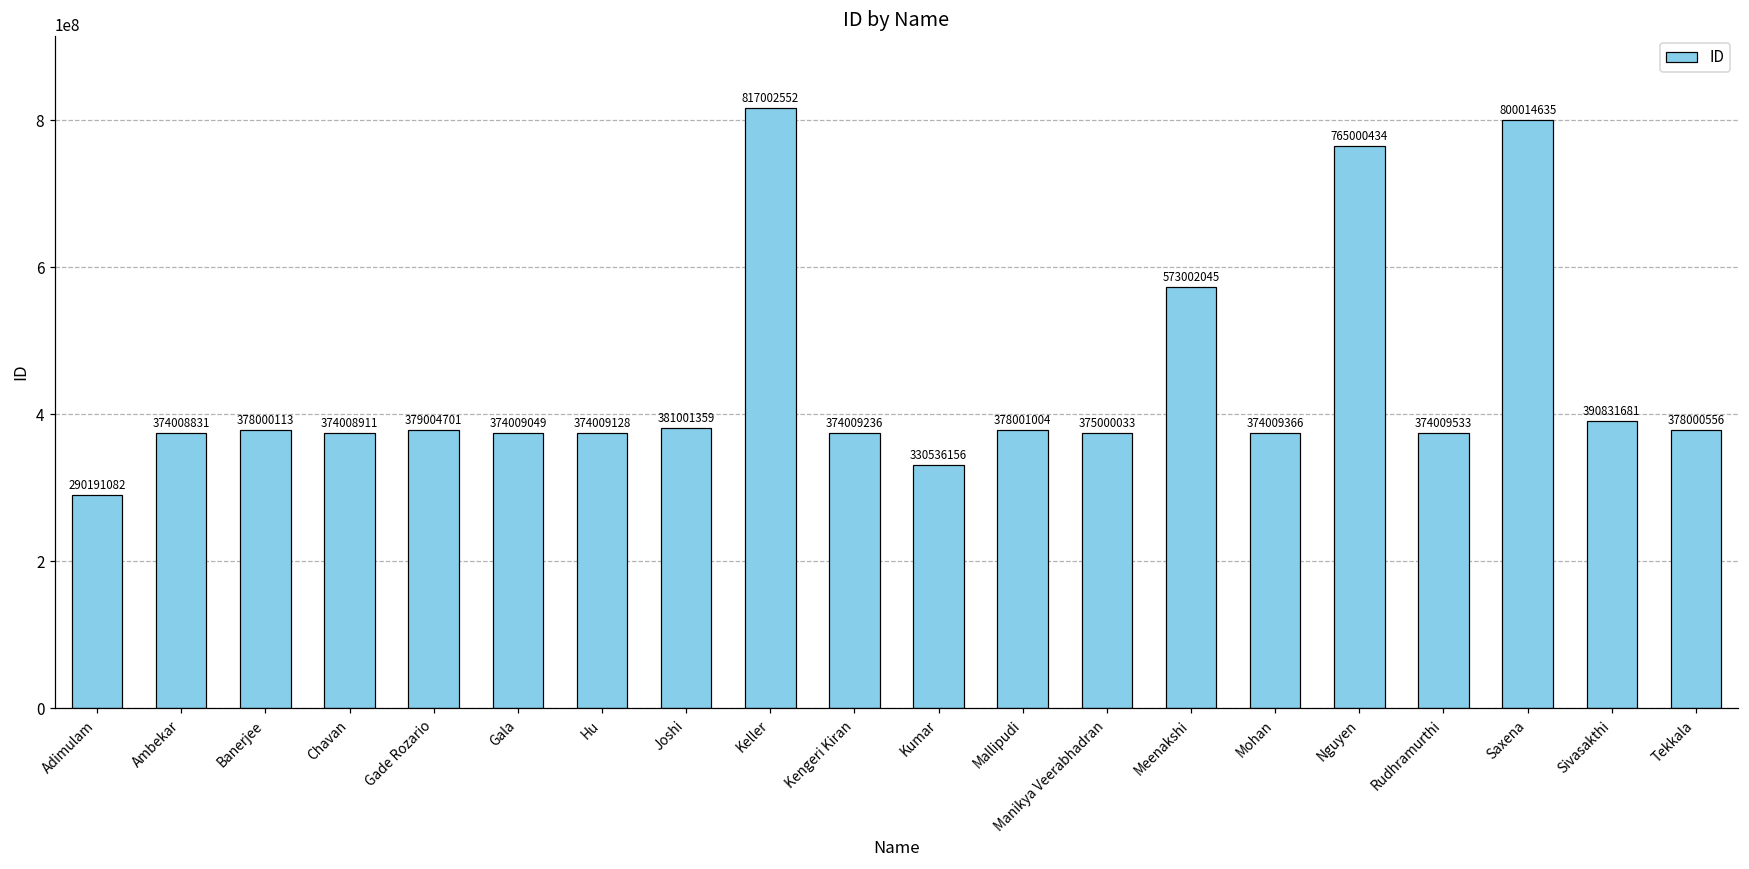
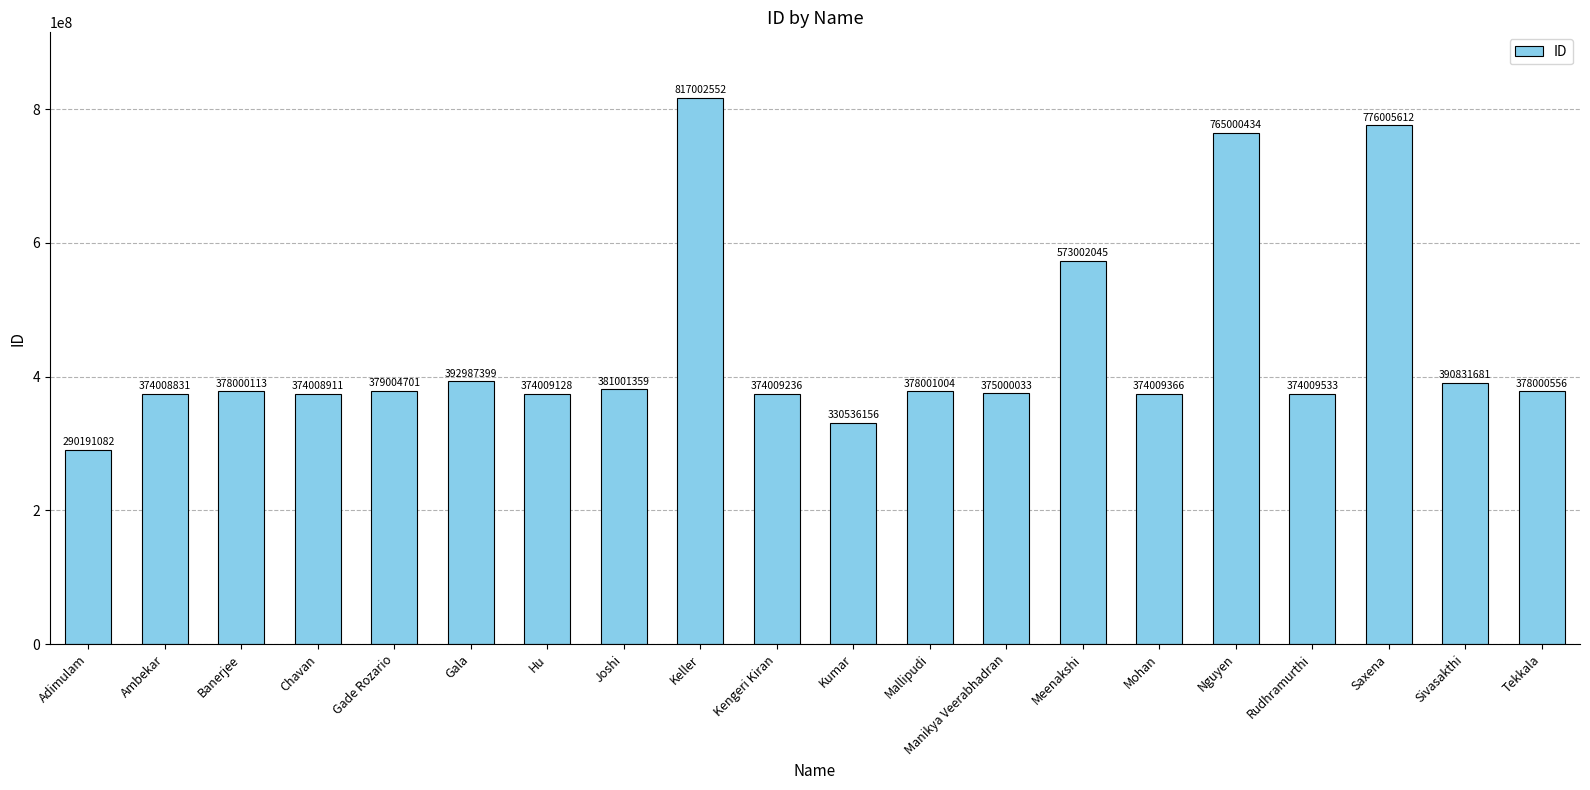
  {
    "Adimulam": 290191082,
    "Ambekar": 374008831,
    "Banerjee": 378000113,
    "Chavan": 374008911,
    "Gade Rozario": 379004701,
-   "Gala": 374009049,
+   "Gala": 392987399,
    "Hu": 374009128,
    "Joshi": 381001359,
    "Keller": 817002552,
    "Kengeri Kiran": 374009236,
    "Kumar": 330536156,
    "Mallipudi": 378001004,
    "Manikya Veerabhadran": 375000033,
    "Meenakshi": 573002045,
    "Mohan": 374009366,
    "Nguyen": 765000434,
    "Rudhramurthi": 374009533,
-   "Saxena": 800014635,
+   "Saxena": 776005612,
    "Sivasakthi": 390831681,
    "Tekkala": 378000556
  }
